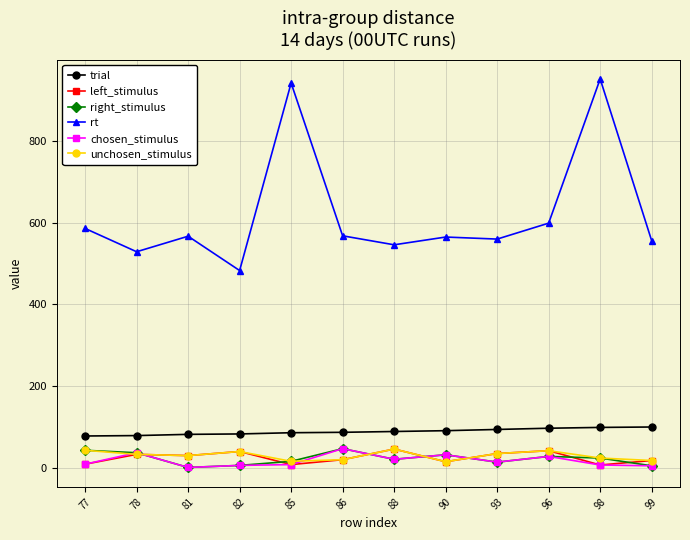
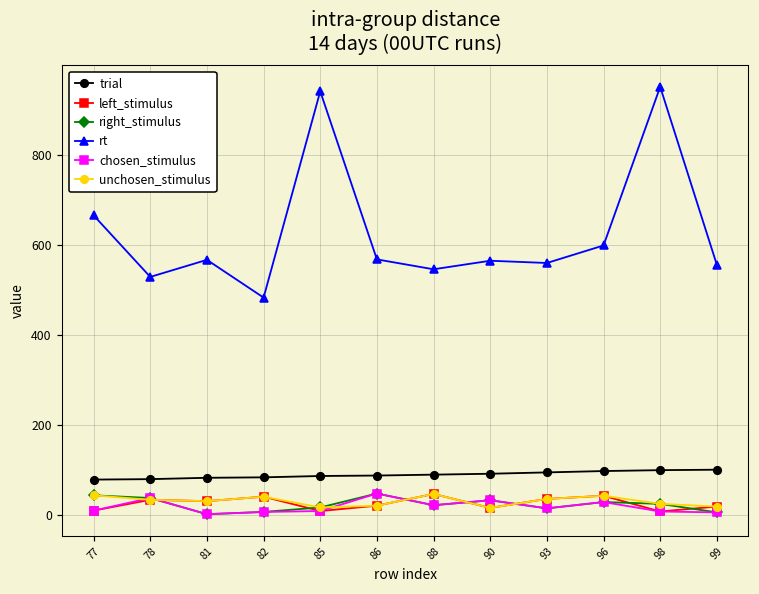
  {
    "trial": {
      "77": 80,
      "78": 80,
      "81": 80,
      "82": 80,
      "85": 90,
      "86": 90,
      "88": 90,
      "90": 90,
      "93": 90,
      "96": 100,
      "98": 100,
      "99": 100
    },
    "rt": {
-     "77": 590,
+     "77": 670,
      "78": 530,
      "81": 570,
      "82": 480,
      "85": 940,
      "86": 570,
      "88": 550,
      "90": 570,
      "93": 560,
      "96": 600,
      "98": 950,
      "99": 560
    }
  }
